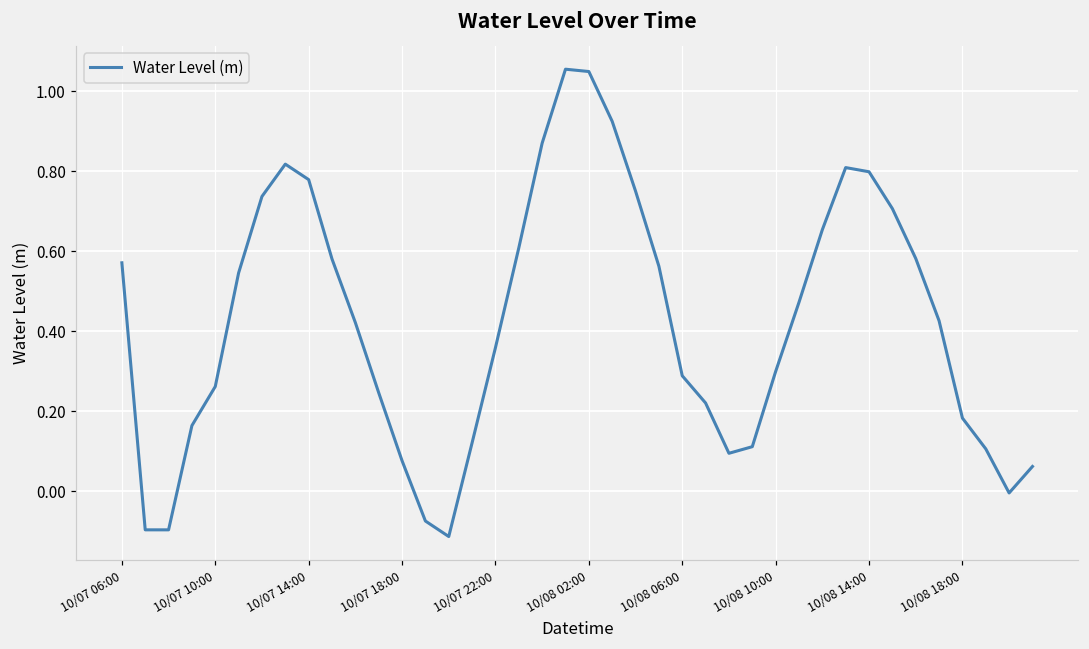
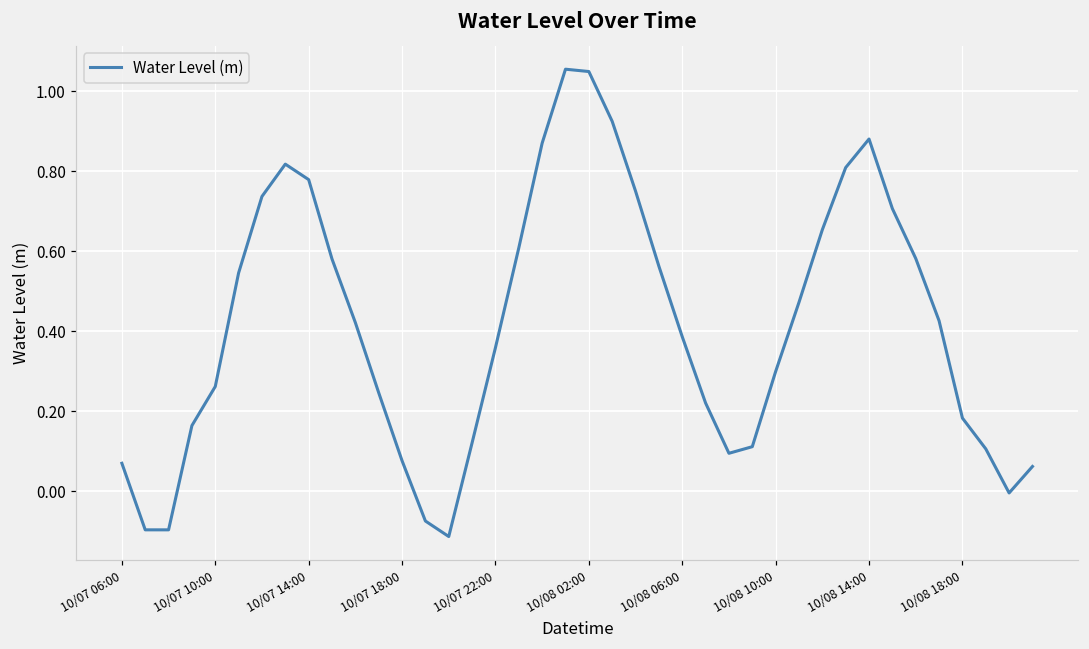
  {
-   "10/07 06:00": 0.57,
+   "10/07 06:00": 0.07,
    "10/07 10:00": 0.26,
    "10/07 14:00": 0.78,
    "10/07 18:00": 0.08,
    "10/07 22:00": 0.36,
    "10/08 02:00": 1.05,
-   "10/08 06:00": 0.29,
+   "10/08 06:00": 0.39,
    "10/08 10:00": 0.30,
-   "10/08 14:00": 0.80,
+   "10/08 14:00": 0.88,
    "10/08 18:00": 0.18
  }
